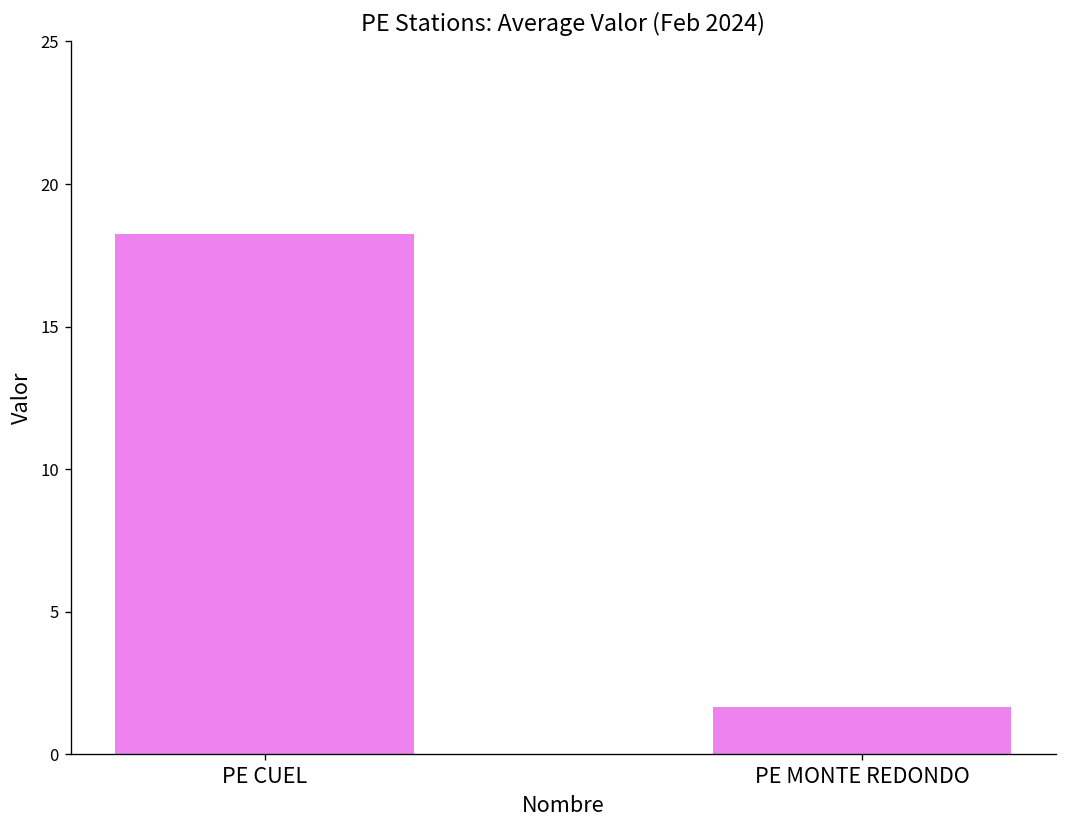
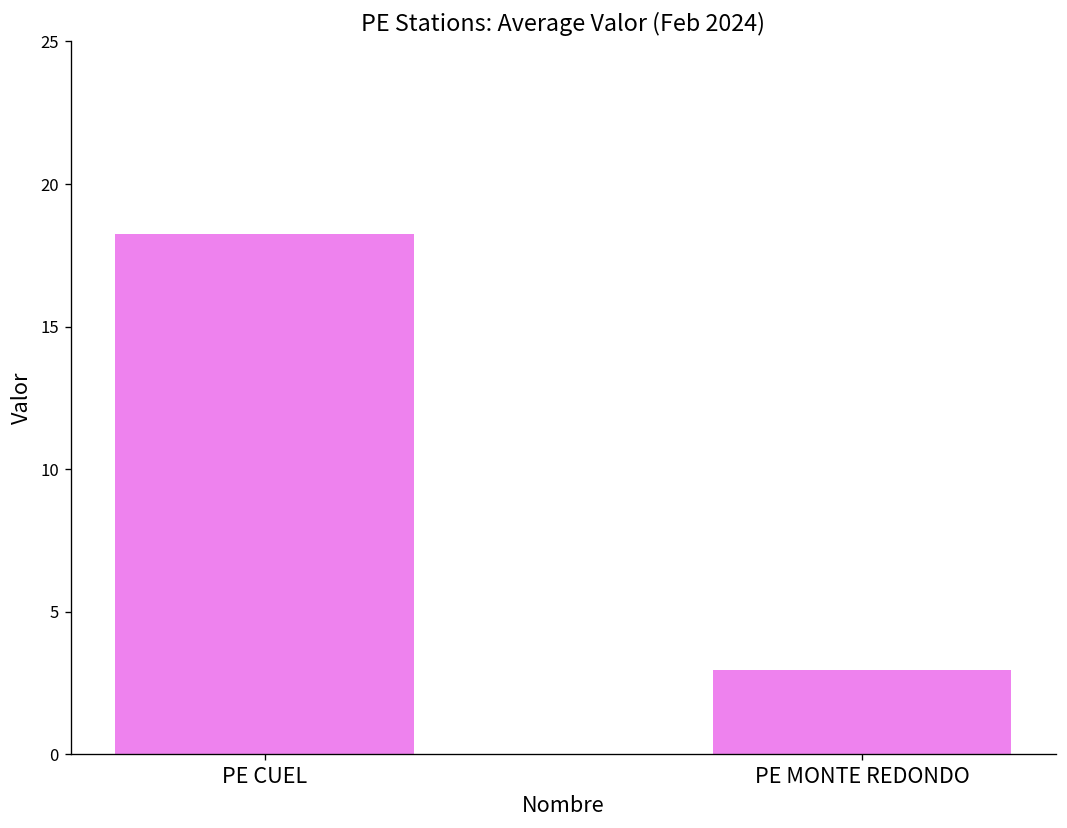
  {
    "PE CUEL": 18.2,
-   "PE MONTE REDONDO": 1.7
+   "PE MONTE REDONDO": 3.0
  }
